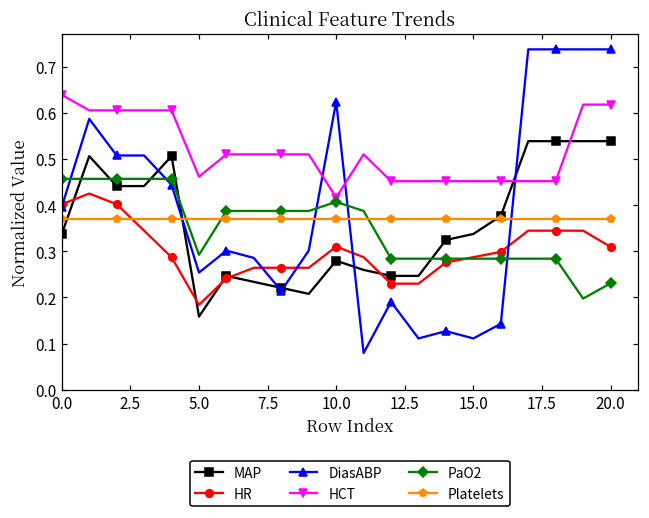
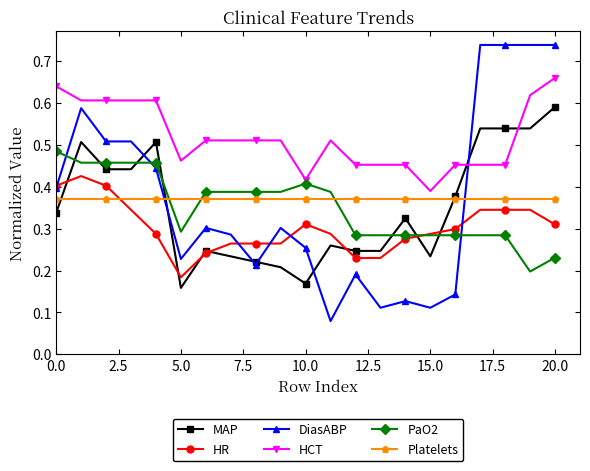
  {
    "MAP": {
      "0.0": 0.34,
      "5.0": 0.16,
-     "10.0": 0.28,
-     "15.0": 0.34,
-     "20.0": 0.54
+     "10.0": 0.17,
+     "15.0": 0.23,
+     "20.0": 0.59
    },
    "HR": {
      "5.0": 0.18,
      "10.0": 0.31,
      "20.0": 0.31
    },
    "DiasABP": {
-     "5.0": 0.25,
-     "10.0": 0.62,
+     "5.0": 0.23,
+     "10.0": 0.25,
      "15.0": 0.11,
      "20.0": 0.74
    },
    "HCT": {
      "0.0": 0.64,
      "5.0": 0.46,
      "10.0": 0.42,
-     "15.0": 0.45,
-     "20.0": 0.62
+     "15.0": 0.39,
+     "20.0": 0.66
    },
    "PaO2": {
-     "0.0": 0.46,
+     "0.0": 0.48,
      "5.0": 0.29,
      "10.0": 0.41,
      "20.0": 0.23
    },
    "Platelets": {
      "0.0": 0.37,
      "5.0": 0.37,
      "10.0": 0.37,
      "15.0": 0.37,
      "20.0": 0.37
    }
  }
